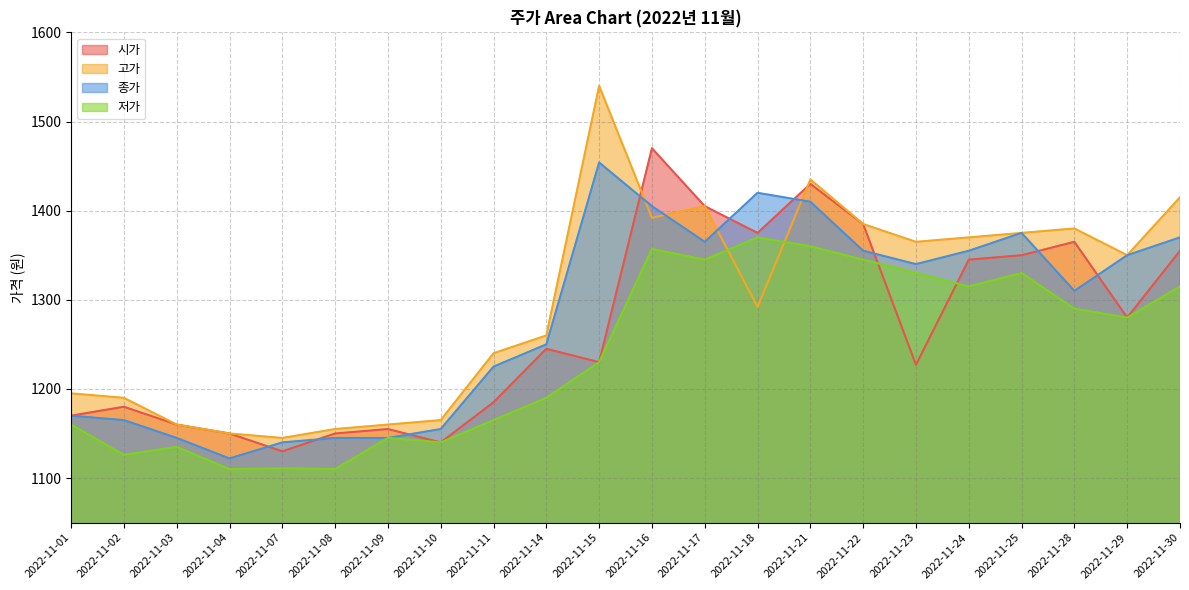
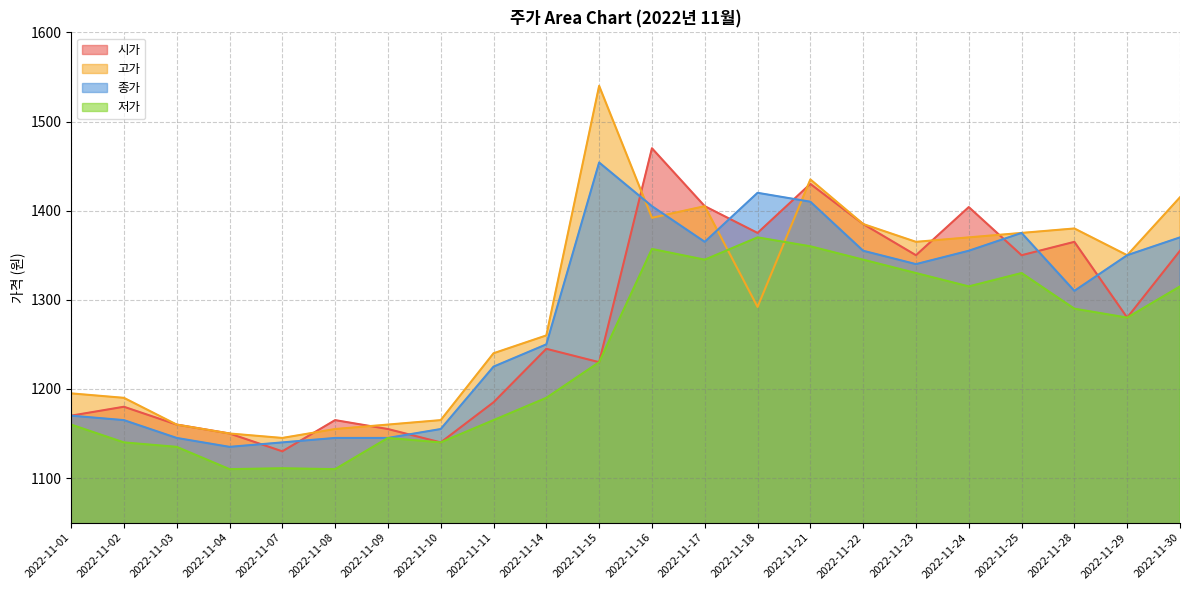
  {
    "시가": {
      "2022-11-02": 1180,
      "2022-11-07": 1130,
-     "2022-11-08": 1150,
+     "2022-11-08": 1170,
      "2022-11-09": 1160,
      "2022-11-11": 1190,
      "2022-11-14": 1250,
      "2022-11-16": 1470,
      "2022-11-18": 1380,
      "2022-11-21": 1430,
-     "2022-11-23": 1230,
-     "2022-11-24": 1350,
+     "2022-11-23": 1350,
+     "2022-11-24": 1400,
      "2022-11-25": 1350,
      "2022-11-28": 1370,
      "2022-11-30": 1360
    },
    "고가": {
      "2022-11-01": 1200,
      "2022-11-02": 1190,
      "2022-11-07": 1150,
      "2022-11-08": 1160,
      "2022-11-09": 1160,
      "2022-11-10": 1170,
      "2022-11-11": 1240,
      "2022-11-14": 1260,
      "2022-11-15": 1540,
      "2022-11-16": 1390,
      "2022-11-18": 1290,
      "2022-11-21": 1440,
      "2022-11-23": 1370,
      "2022-11-24": 1370,
      "2022-11-28": 1380,
      "2022-11-30": 1420
    },
    "종가": {
      "2022-11-02": 1170,
      "2022-11-03": 1150,
-     "2022-11-04": 1120,
+     "2022-11-04": 1140,
      "2022-11-07": 1140,
      "2022-11-08": 1150,
      "2022-11-10": 1160,
      "2022-11-11": 1230,
      "2022-11-14": 1250,
      "2022-11-15": 1450,
      "2022-11-16": 1410,
      "2022-11-17": 1370,
      "2022-11-18": 1420,
      "2022-11-21": 1410,
      "2022-11-22": 1360,
      "2022-11-23": 1340,
      "2022-11-24": 1360,
      "2022-11-28": 1310,
      "2022-11-30": 1370
    },
    "저가": {
      "2022-11-01": 1160,
-     "2022-11-02": 1130,
+     "2022-11-02": 1140,
      "2022-11-03": 1140,
      "2022-11-04": 1110,
      "2022-11-07": 1110,
      "2022-11-08": 1110,
      "2022-11-11": 1170,
      "2022-11-14": 1190,
      "2022-11-16": 1360,
      "2022-11-17": 1350,
      "2022-11-18": 1370,
      "2022-11-21": 1360,
      "2022-11-22": 1350,
      "2022-11-23": 1330,
      "2022-11-24": 1320,
      "2022-11-25": 1330,
      "2022-11-28": 1290,
      "2022-11-30": 1320
    }
  }
